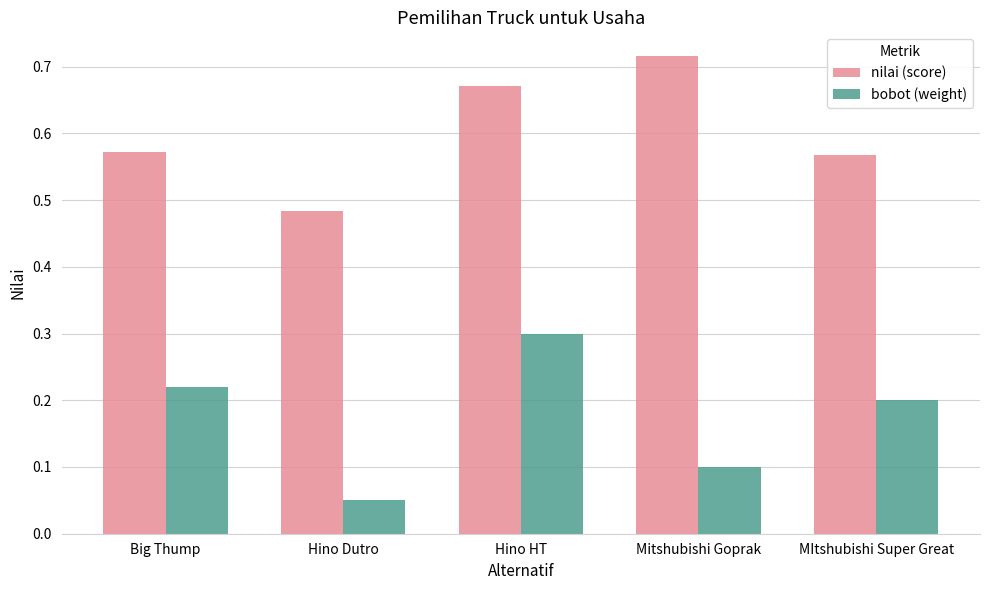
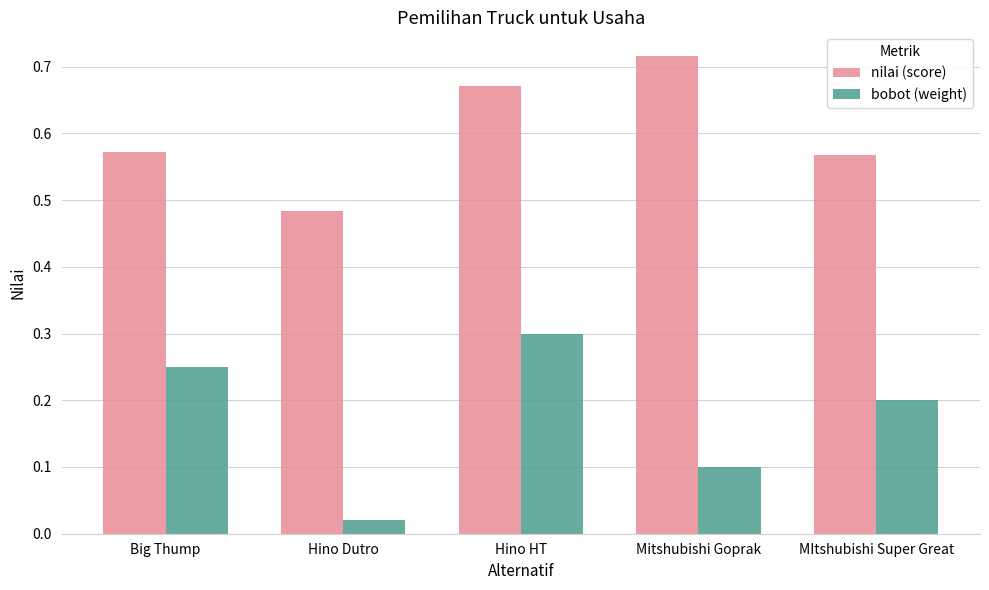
  {
    "nilai (score)": {
      "Big Thump": 0.57,
      "Hino Dutro": 0.48,
      "Hino HT": 0.67,
      "Mitshubishi Goprak": 0.72,
      "MItshubishi Super Great": 0.57
    },
    "bobot (weight)": {
-     "Big Thump": 0.22,
-     "Hino Dutro": 0.05,
+     "Big Thump": 0.25,
+     "Hino Dutro": 0.02,
      "Hino HT": 0.30,
      "Mitshubishi Goprak": 0.10,
      "MItshubishi Super Great": 0.20
    }
  }
